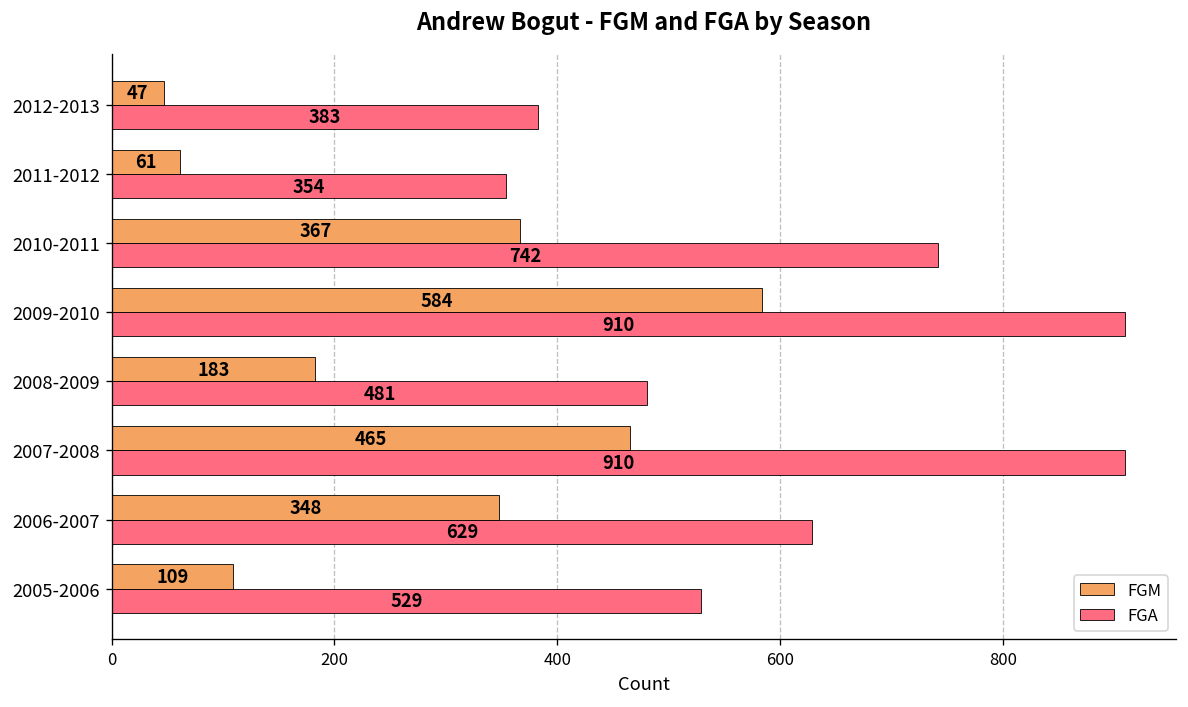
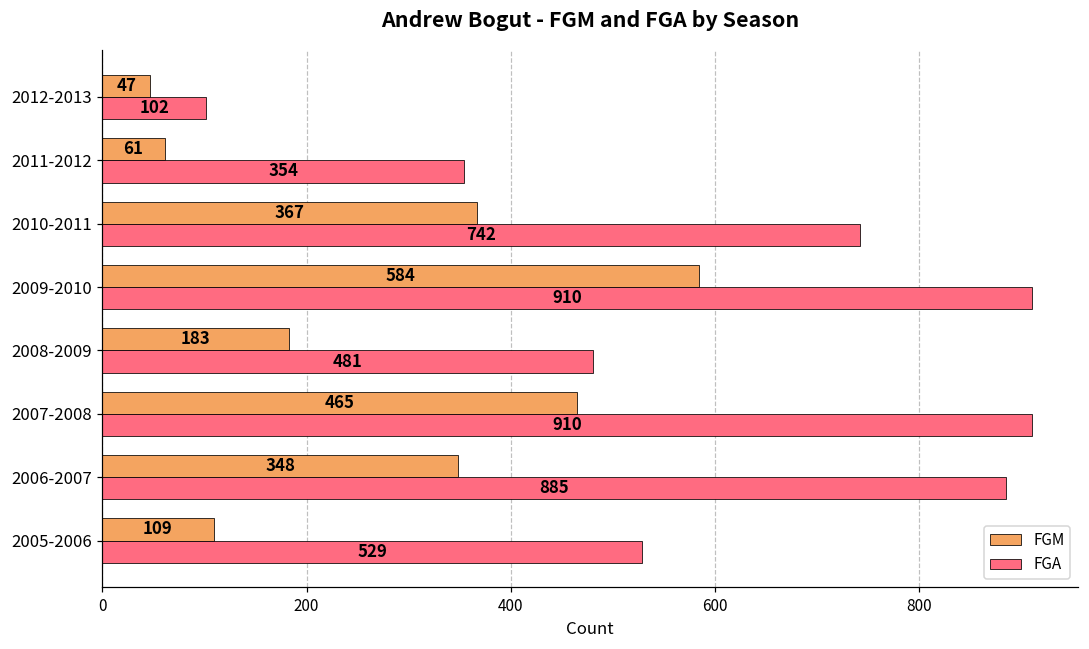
  {
    "FGM": {
      "2012-2013": 47,
      "2011-2012": 61,
      "2010-2011": 367,
      "2009-2010": 584,
      "2008-2009": 183,
      "2007-2008": 465,
      "2006-2007": 348,
      "2005-2006": 109
    },
    "FGA": {
-     "2012-2013": 383,
+     "2012-2013": 102,
      "2011-2012": 354,
      "2010-2011": 742,
      "2009-2010": 910,
      "2008-2009": 481,
      "2007-2008": 910,
-     "2006-2007": 629,
+     "2006-2007": 885,
      "2005-2006": 529
    }
  }
